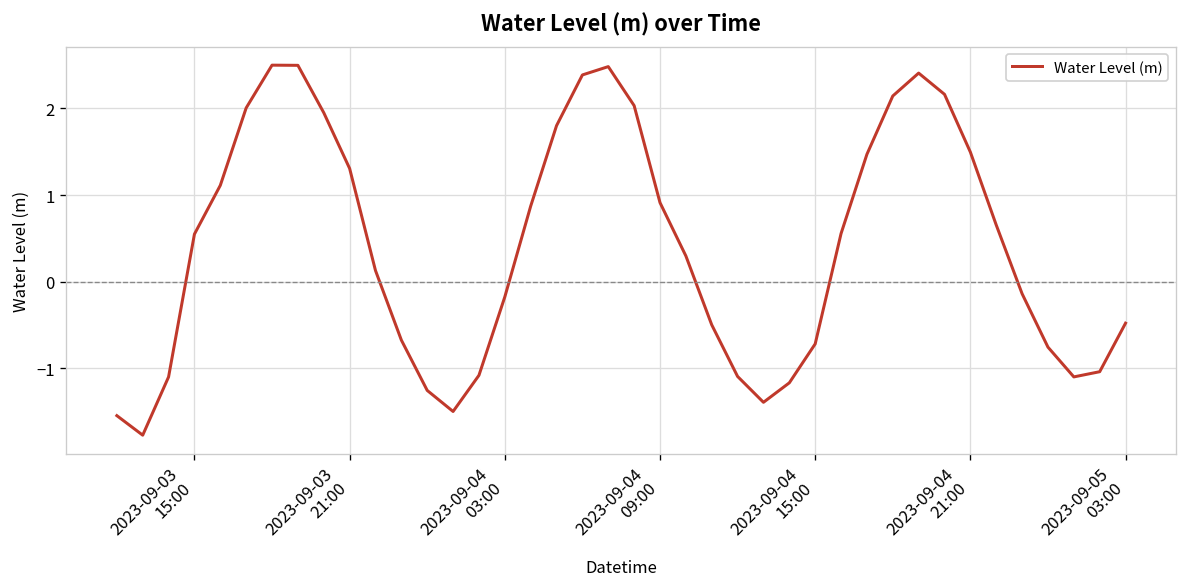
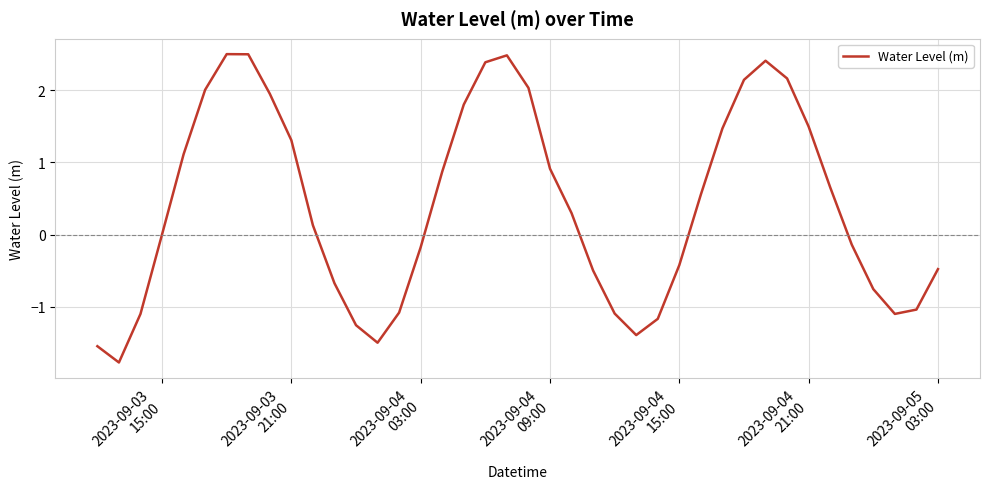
  {
-   "2023-09-03 15:00": 0.5,
+   "2023-09-03 15:00": 0.0,
    "2023-09-03 21:00": 1.3,
    "2023-09-04 03:00": -0.2,
    "2023-09-04 09:00": 0.9,
-   "2023-09-04 15:00": -0.7,
+   "2023-09-04 15:00": -0.4,
    "2023-09-04 21:00": 1.5,
    "2023-09-05 03:00": -0.5
  }
